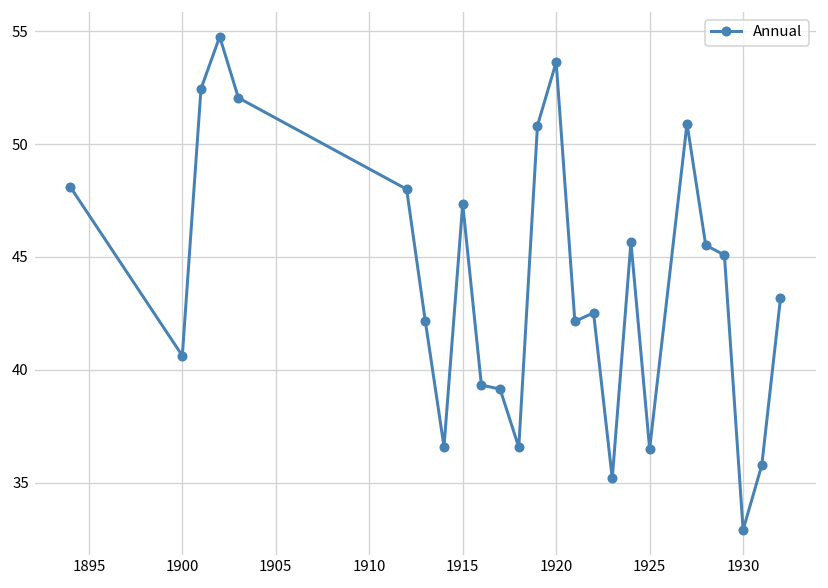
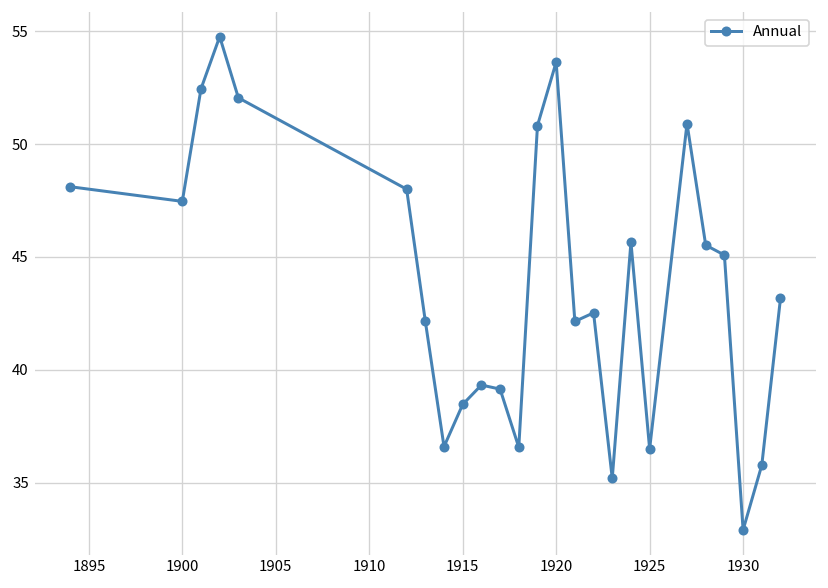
  {
-   "1900": 40.6,
-   "1915": 47.3,
+   "1900": 47.5,
+   "1915": 38.5,
    "1920": 53.6,
    "1925": 36.5,
    "1930": 32.9
  }
